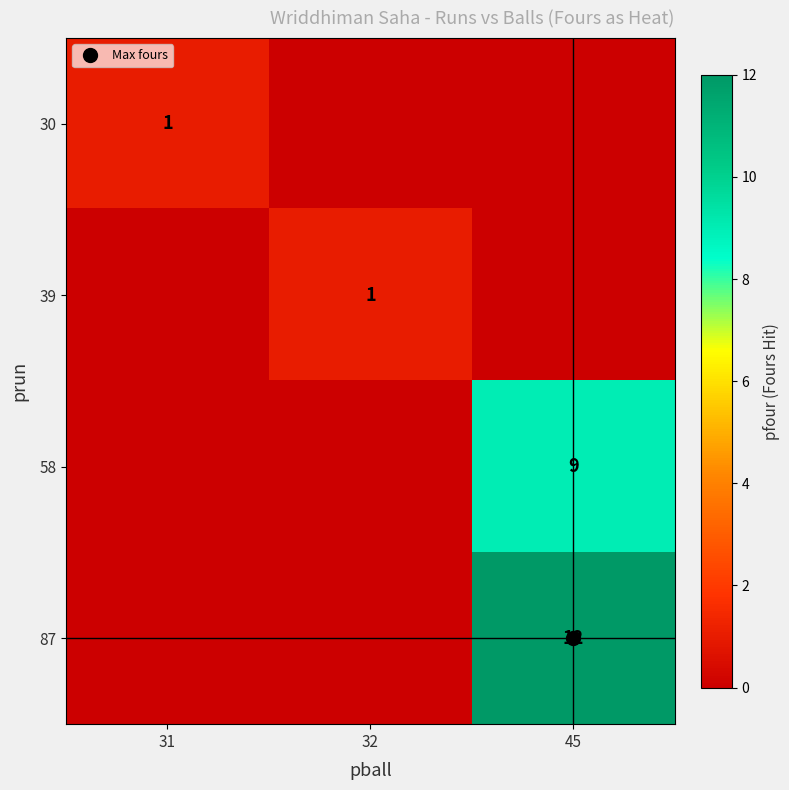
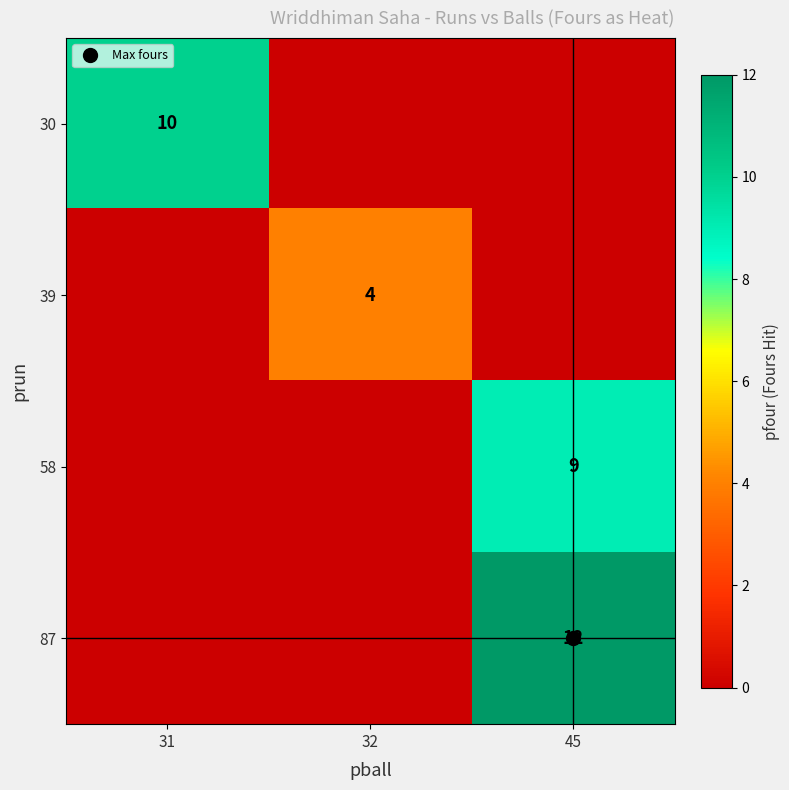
  {
    "30": {
-     "31": 1
+     "31": 10
    },
    "39": {
-     "32": 1
+     "32": 4
    },
    "58": {
      "45": 9
    }
  }
